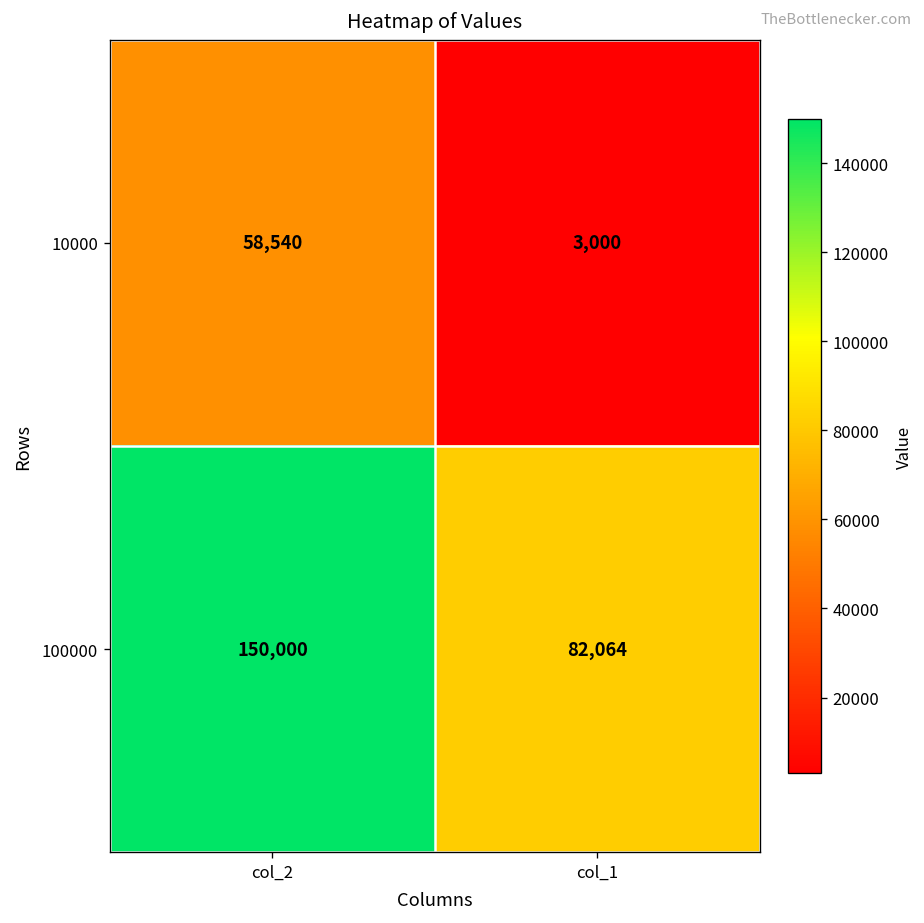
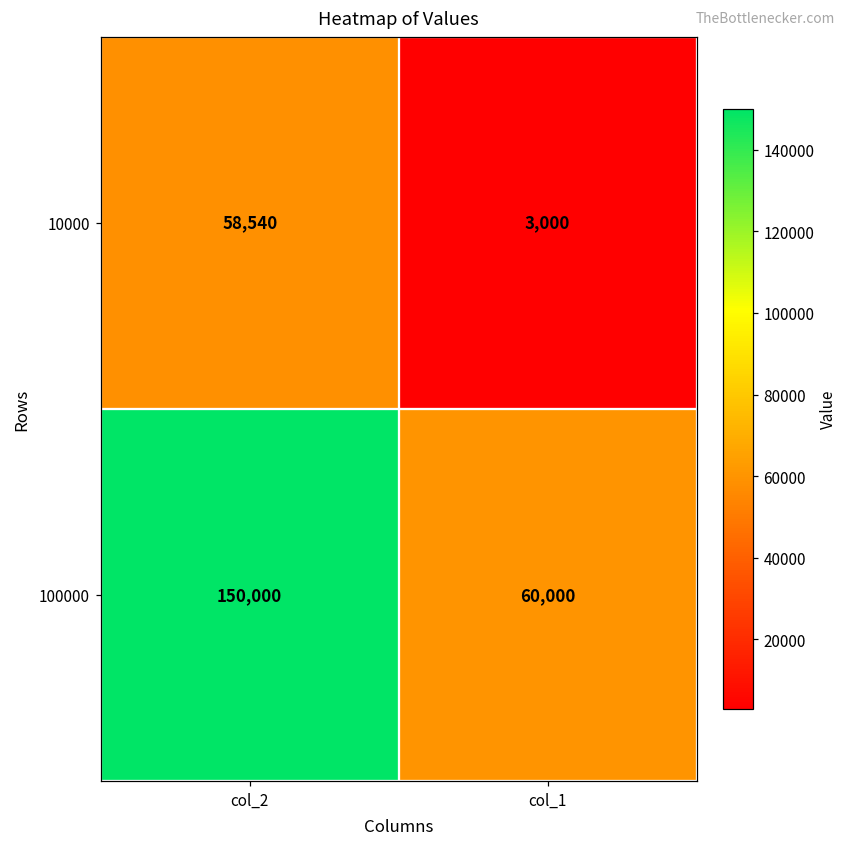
  {
    "10000": {
      "col_2": "58,540",
      "col_1": "3,000"
    },
    "100000": {
      "col_2": "150,000",
-     "col_1": "82,064"
+     "col_1": "60,000"
    }
  }
